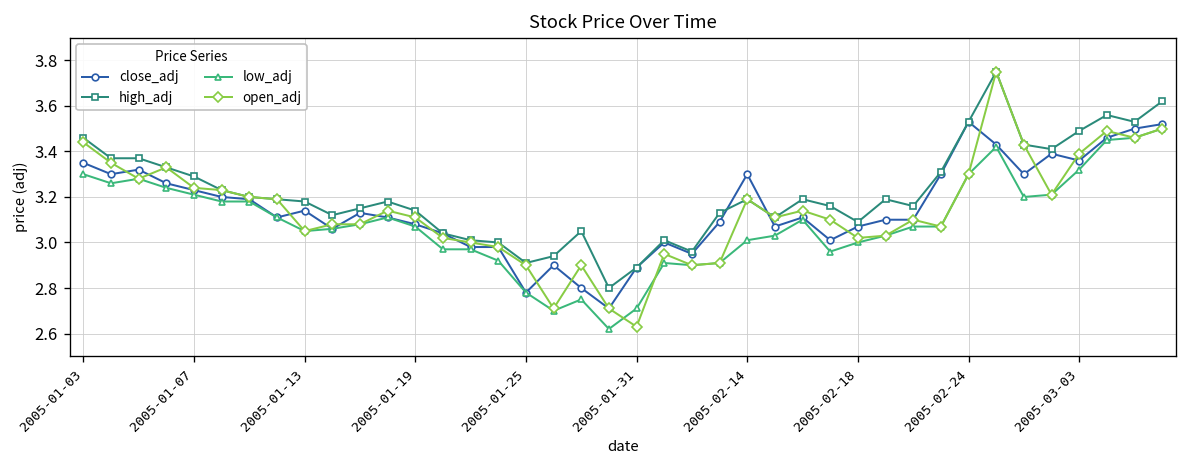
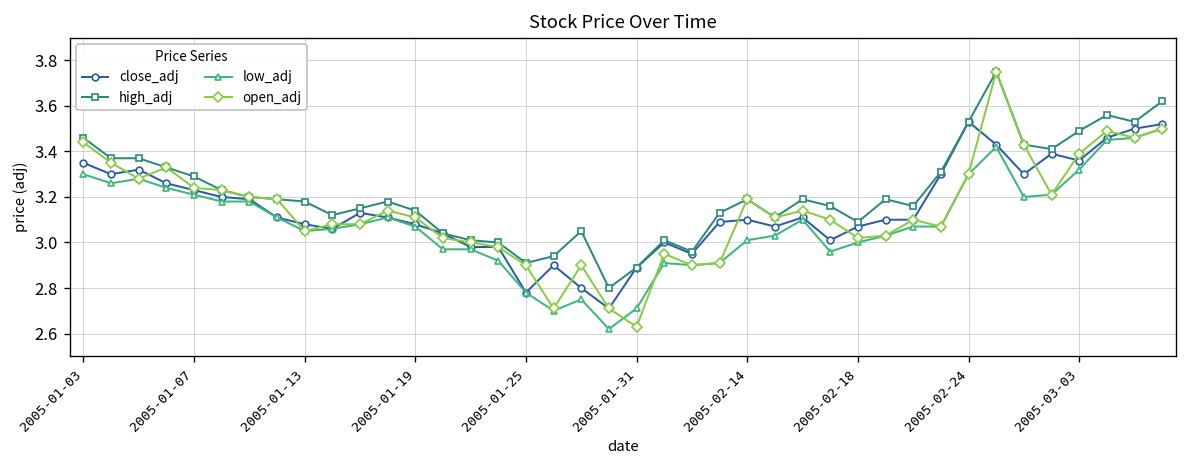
  {
    "close_adj": {
      "2005-01-03": 3.35,
-     "2005-01-13": 3.14,
-     "2005-02-14": 3.3,
+     "2005-01-13": 3.08,
+     "2005-02-14": 3.1,
      "2005-02-18": 3.07,
      "2005-03-03": 3.36
    },
    "open_adj": {
      "2005-01-03": 3.44,
      "2005-01-19": 3.11,
      "2005-01-31": 2.63,
      "2005-02-18": 3.02,
      "2005-03-03": 3.39
    }
  }
